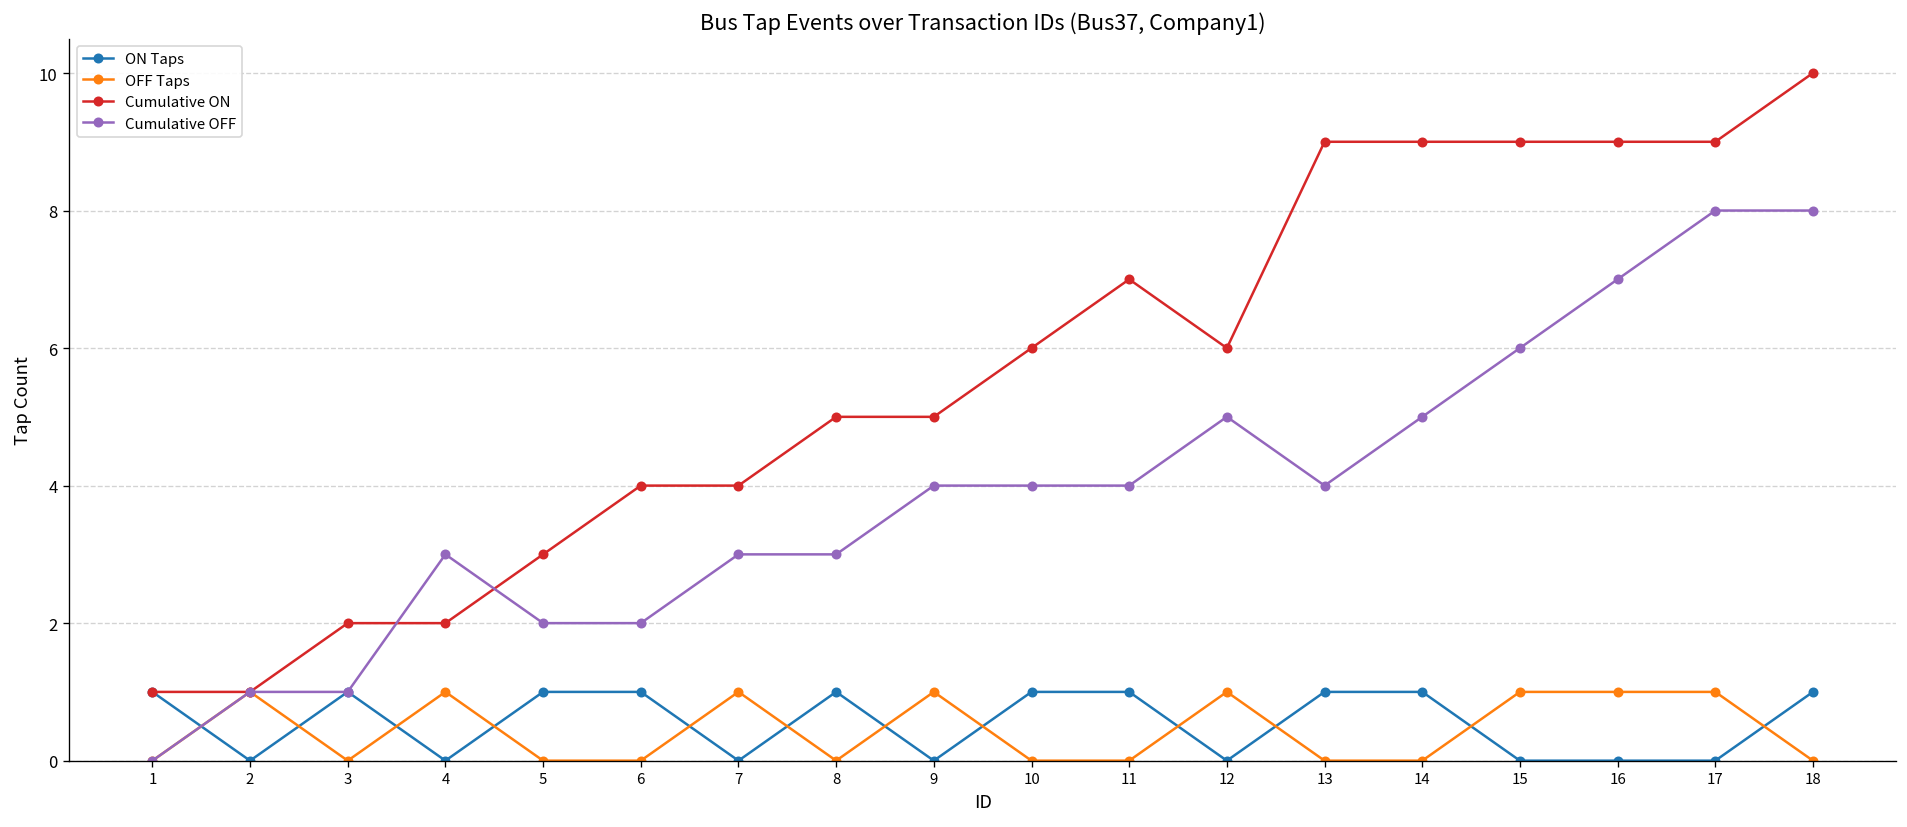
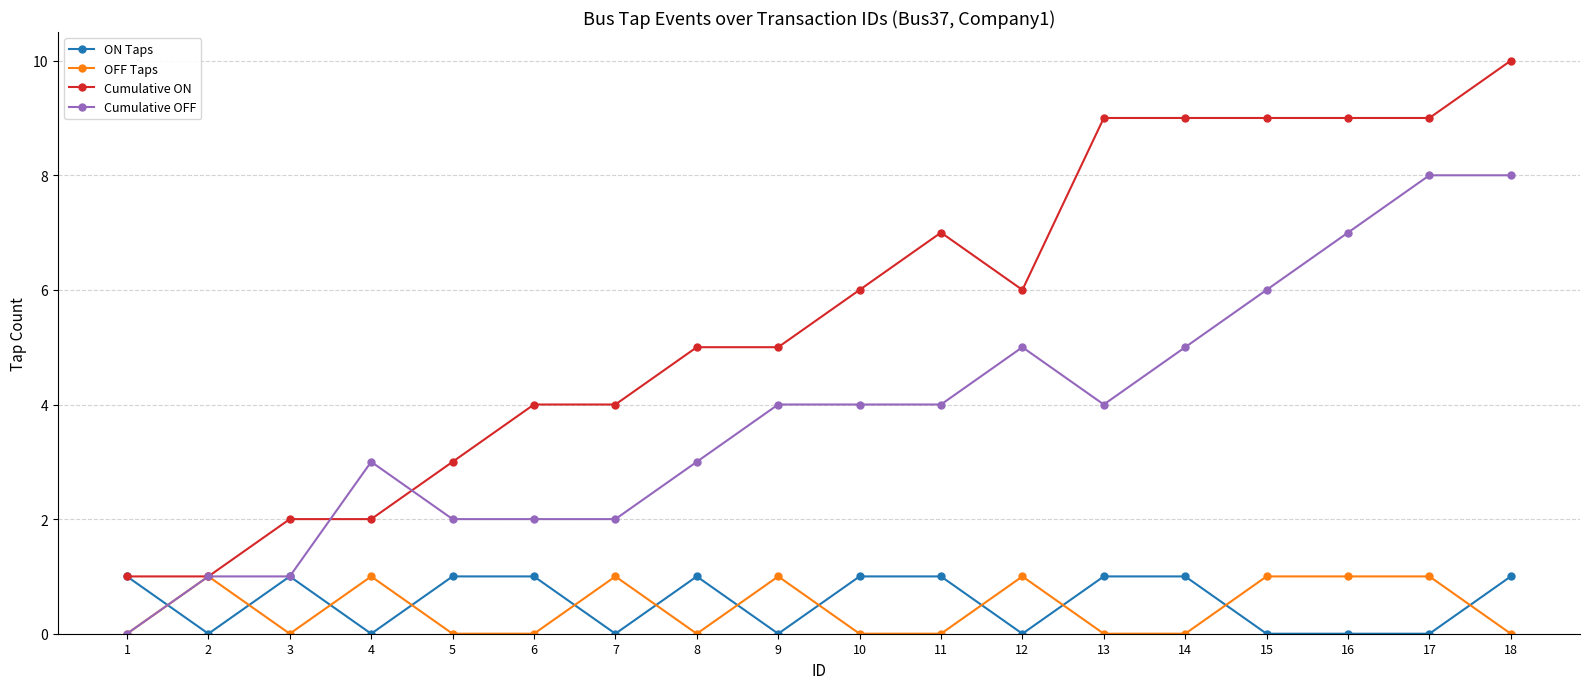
  {
    "ON Taps": {
      "2": 0,
      "4": 0,
      "5": 1,
      "6": 1,
      "7": 0,
      "8": 1,
      "9": 0,
      "10": 1,
      "11": 1,
      "12": 0,
      "13": 1,
      "14": 1,
      "15": 0,
      "16": 0,
      "17": 0,
      "18": 1
    },
    "OFF Taps": {
      "3": 0,
      "4": 1,
      "5": 0,
      "6": 0,
      "7": 1,
      "8": 0,
      "9": 1,
      "10": 0,
      "11": 0,
      "12": 1,
      "13": 0,
      "14": 0,
      "15": 1,
      "16": 1,
      "17": 1,
      "18": 0
    },
    "Cumulative ON": {
      "3": 2,
      "4": 2,
      "5": 3,
      "6": 4,
      "7": 4,
      "8": 5,
      "9": 5,
      "10": 6,
      "11": 7,
      "12": 6,
      "13": 9,
      "14": 9,
      "15": 9,
      "16": 9,
      "17": 9,
      "18": 10
    },
    "Cumulative OFF": {
      "4": 3,
      "5": 2,
      "6": 2,
-     "7": 3,
+     "7": 2,
      "8": 3,
      "9": 4,
      "10": 4,
      "11": 4,
      "12": 5,
      "13": 4,
      "14": 5,
      "15": 6,
      "16": 7,
      "17": 8,
      "18": 8
    }
  }
